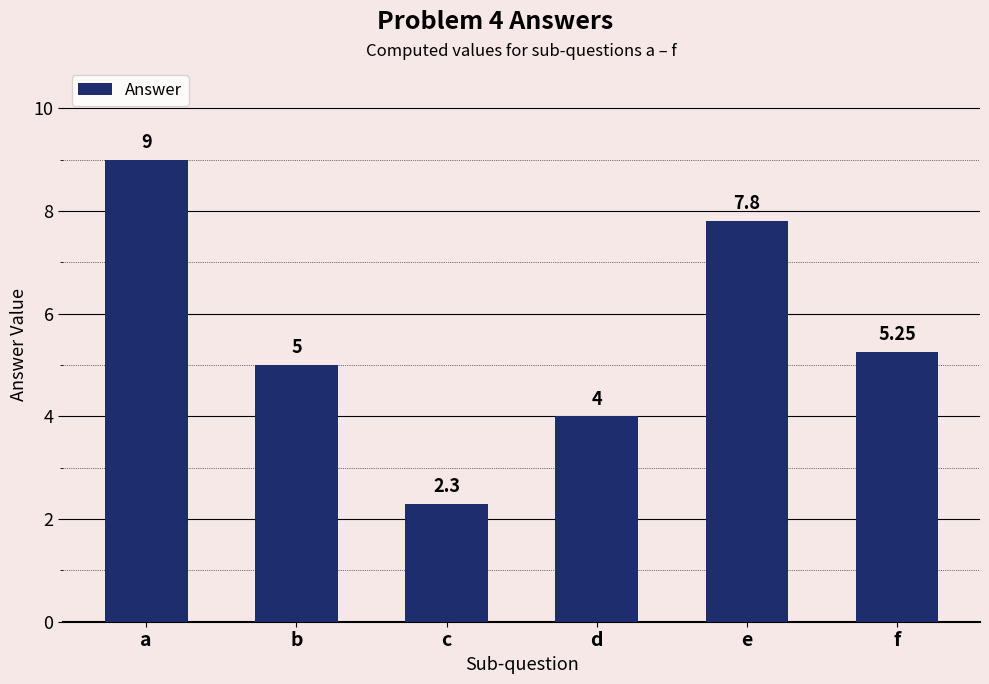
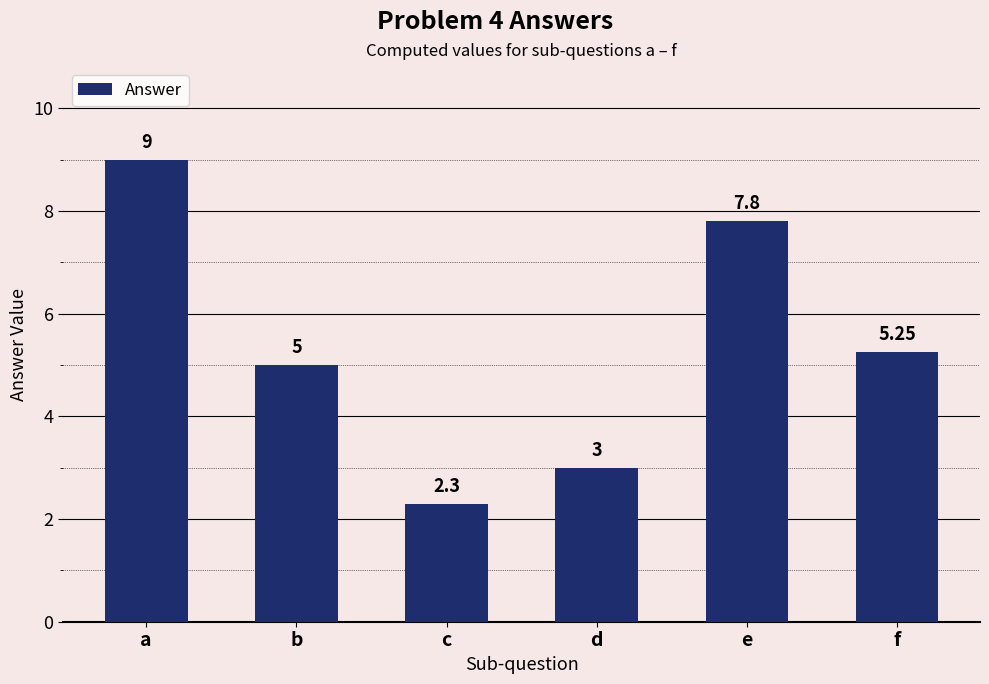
  {
    "a": 9,
    "b": 5,
    "c": 2.3,
-   "d": 4,
+   "d": 3,
    "e": 7.8,
    "f": 5.25
  }
